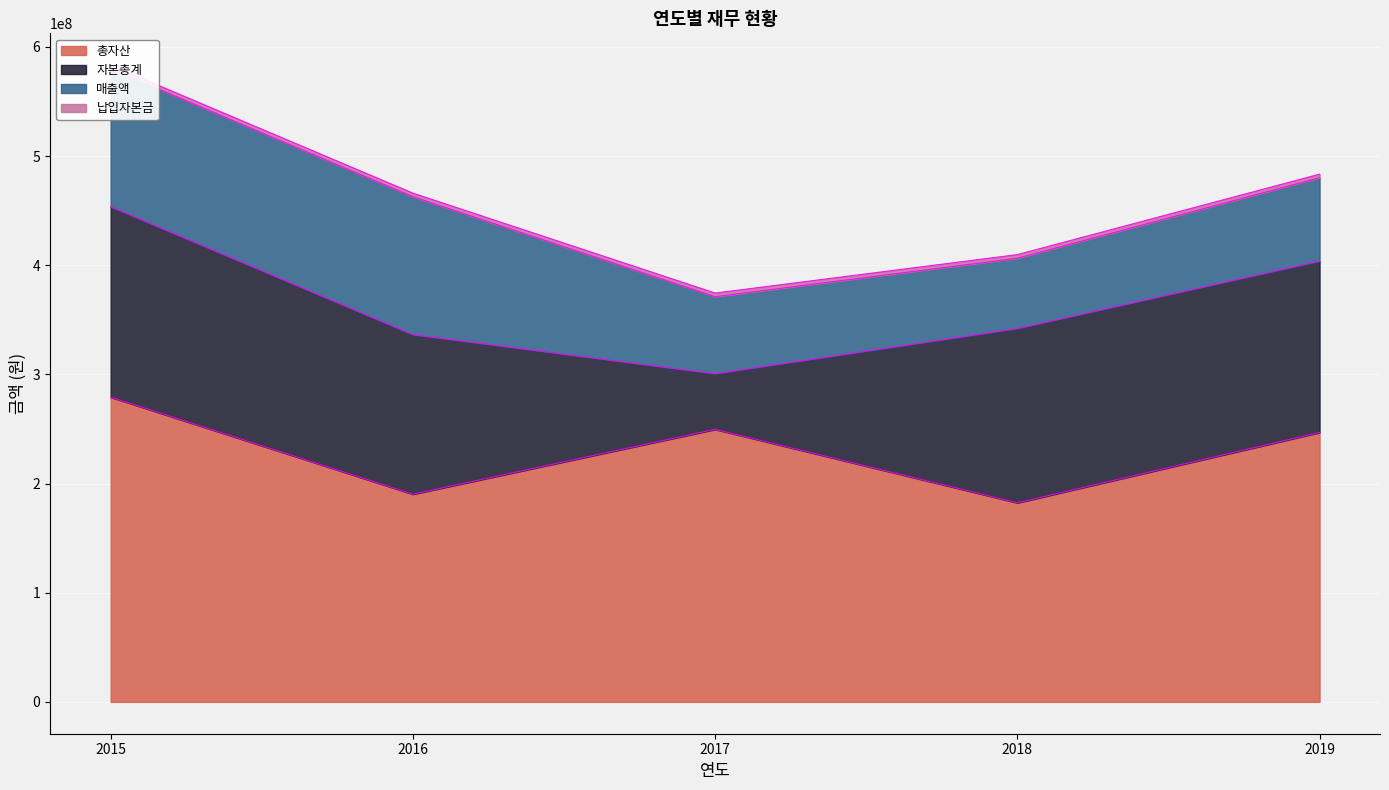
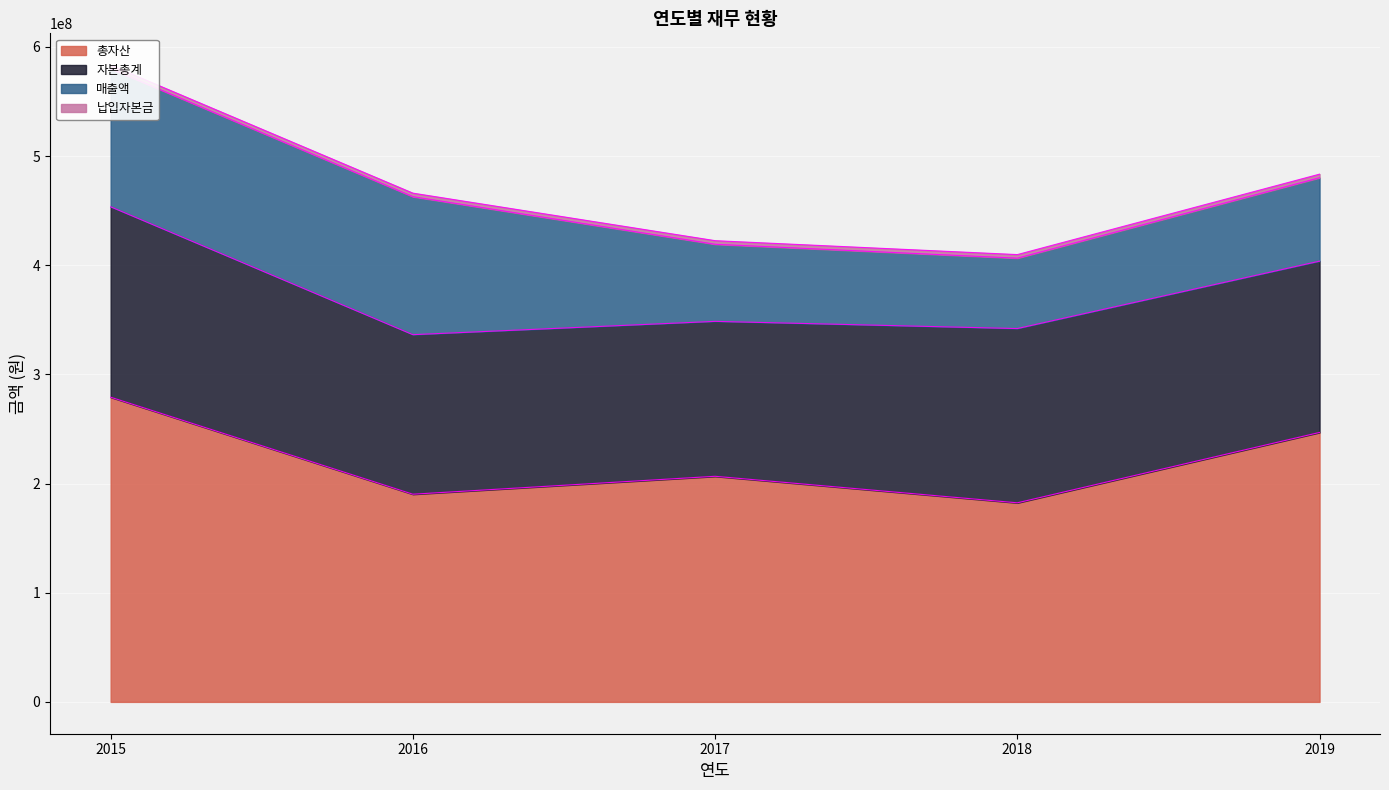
  {
    "총자산": {
      "2015": 279000000,
      "2016": 190000000,
-     "2017": 250000000,
+     "2017": 207000000,
      "2018": 182000000,
      "2019": 247000000
    },
    "자본총계": {
      "2015": 174000000,
      "2016": 146000000,
-     "2017": 51000000,
+     "2017": 142000000,
      "2018": 160000000,
      "2019": 157000000
    },
    "매출액": {
      "2016": 126000000,
      "2017": 71000000,
      "2018": 64000000,
      "2019": 76000000
    },
    "납입자본금": {
      "2016": 3000000,
      "2017": 3000000,
      "2018": 3000000,
      "2019": 3000000
    }
  }
